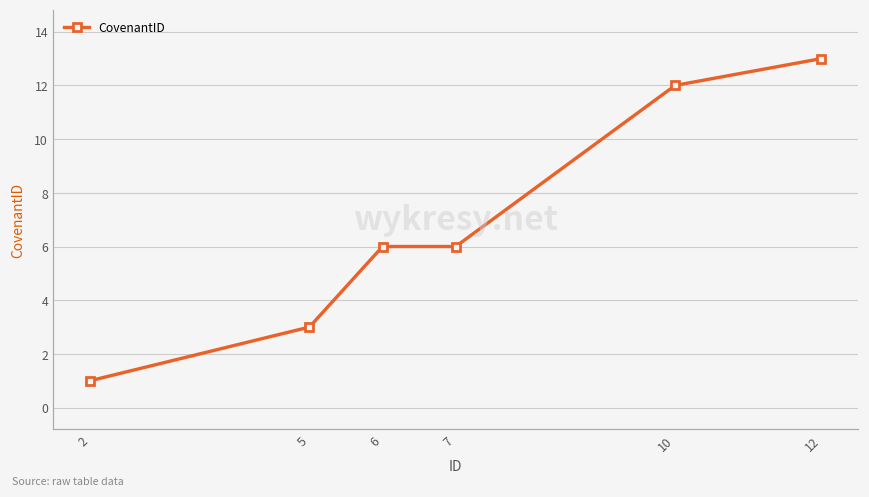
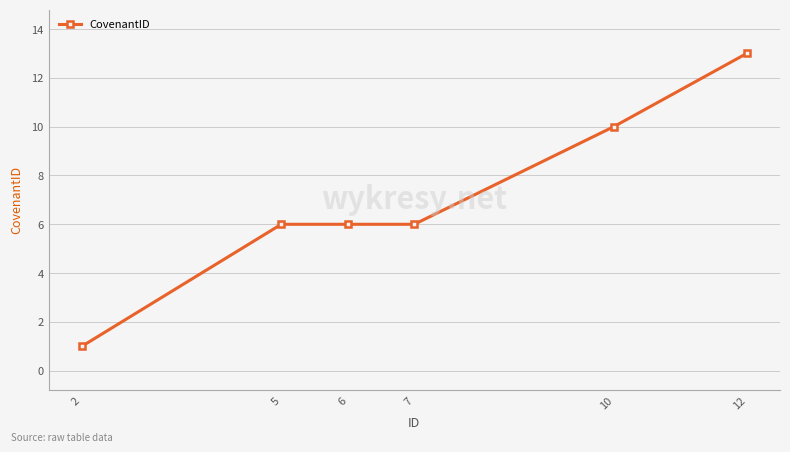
  {
    "2": 1,
-   "5": 3,
+   "5": 6,
    "6": 6,
    "7": 6,
-   "10": 12,
+   "10": 10,
    "12": 13
  }
